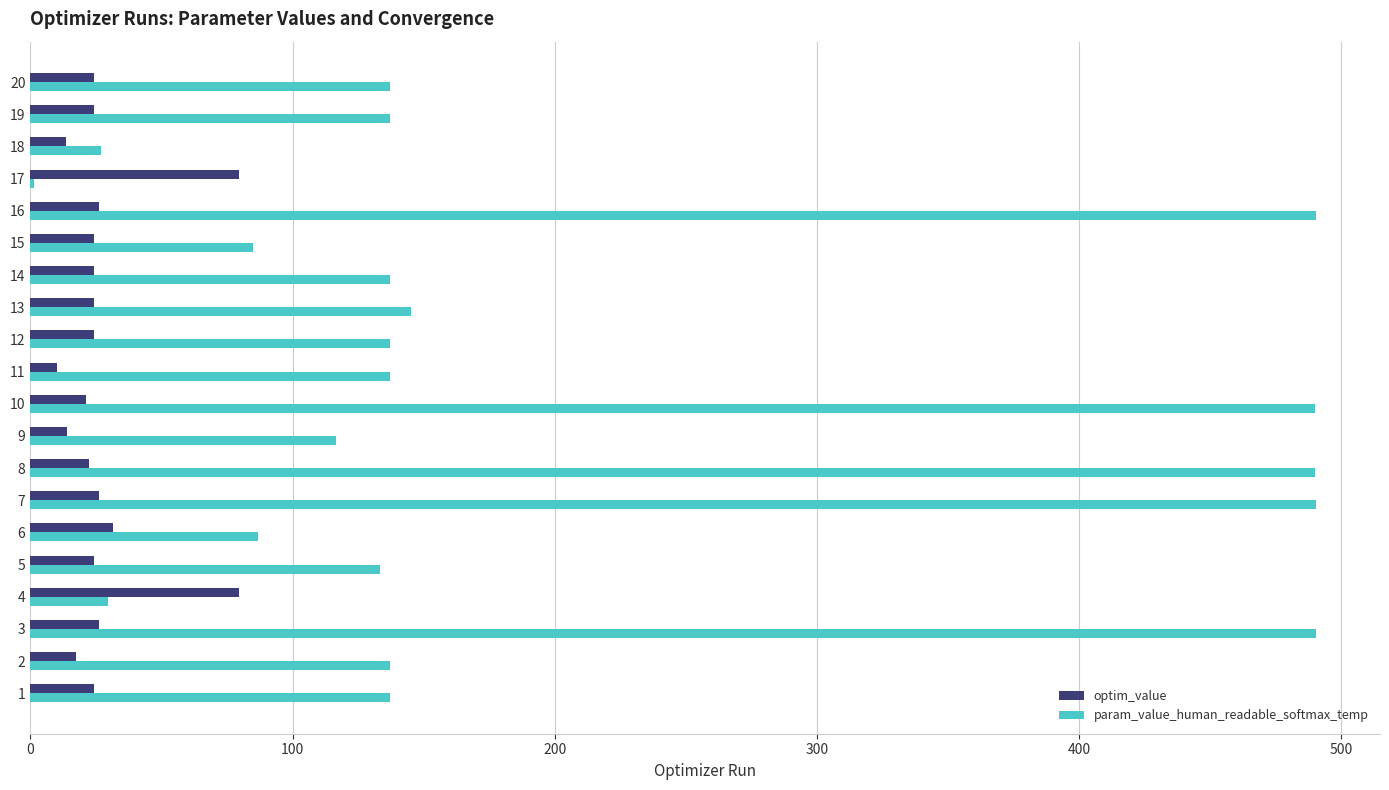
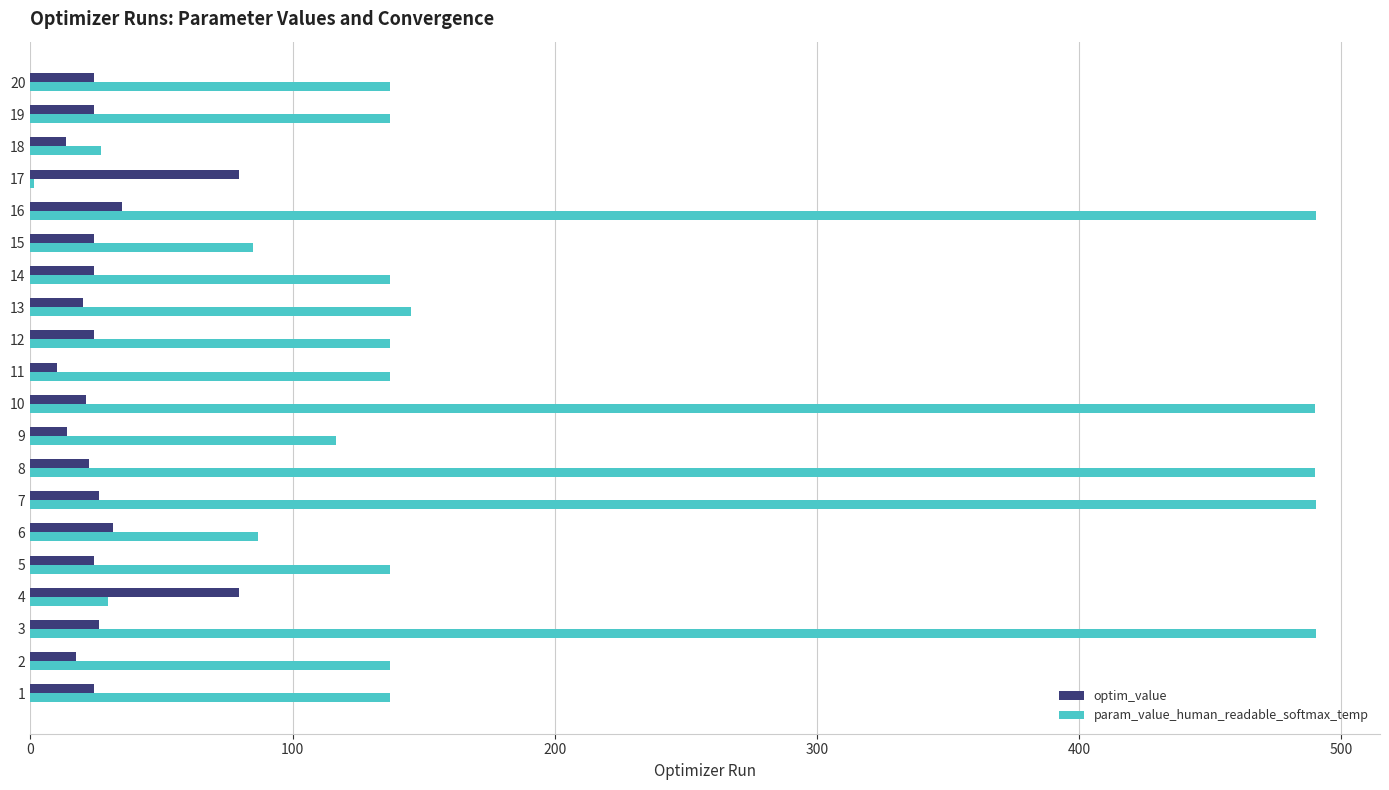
  {
    "optim_value": {
      "20": 24,
      "19": 24,
      "18": 14,
      "17": 80,
-     "16": 26,
+     "16": 35,
      "15": 24,
      "14": 24,
-     "13": 24,
+     "13": 20,
      "12": 24,
      "11": 10,
      "10": 21,
      "9": 14,
      "8": 22,
      "7": 26,
      "6": 32,
      "5": 24,
      "4": 80,
      "3": 26,
      "2": 18,
      "1": 24
    },
    "param_value_human_readable_softmax_temp": {
      "20": 137,
      "19": 137,
      "18": 27,
      "17": 1,
      "16": 490,
      "15": 85,
      "14": 137,
      "13": 145,
      "12": 137,
      "11": 137,
      "10": 490,
      "9": 117,
      "8": 490,
      "7": 490,
      "6": 87,
-     "5": 133,
+     "5": 137,
      "4": 29,
      "3": 490,
      "2": 137,
      "1": 137
    }
  }
